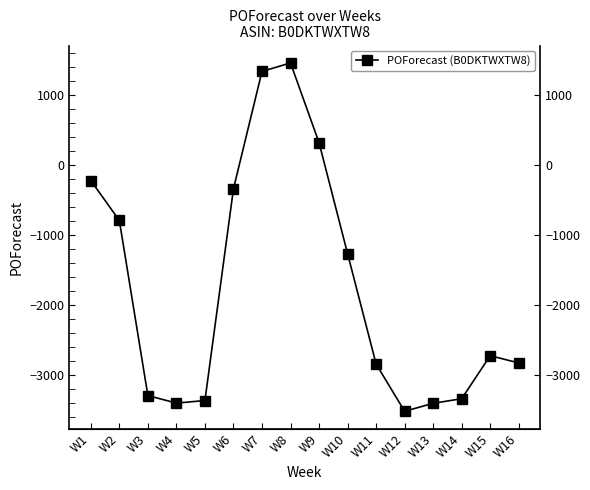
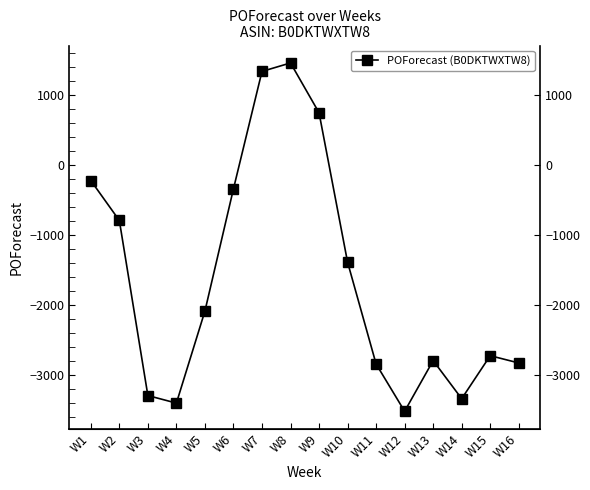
  {
    "W1": -200,
    "W2": -800,
    "W3": -3300,
    "W4": -3400,
-   "W5": -3400,
+   "W5": -2100,
    "W6": -300,
    "W7": 1300,
    "W8": 1500,
-   "W9": 300,
-   "W10": -1300,
+   "W9": 700,
+   "W10": -1400,
    "W11": -2800,
    "W12": -3500,
-   "W13": -3400,
+   "W13": -2800,
    "W14": -3300,
    "W15": -2700,
    "W16": -2800
  }
